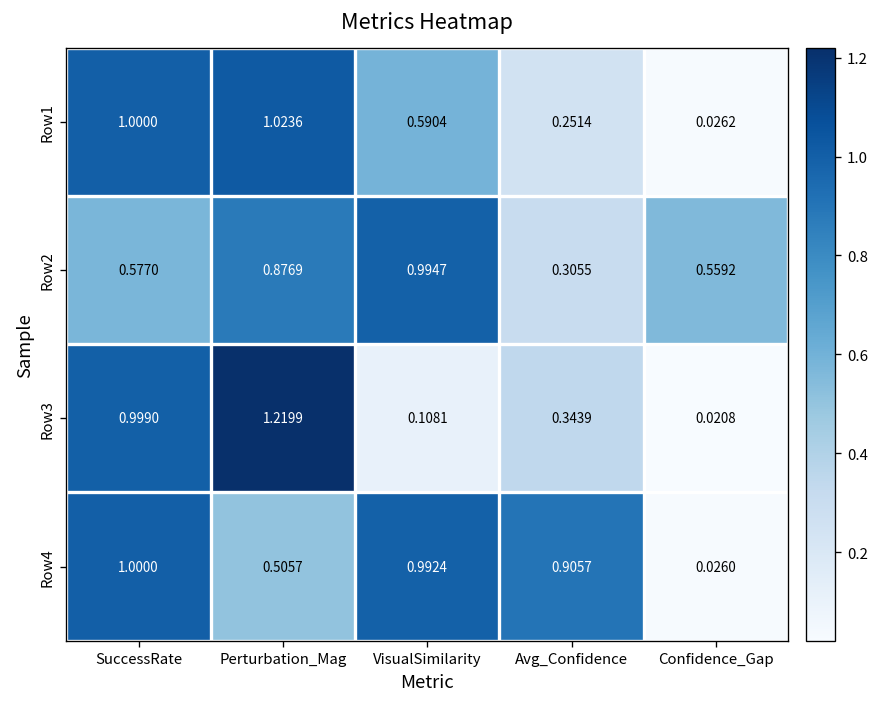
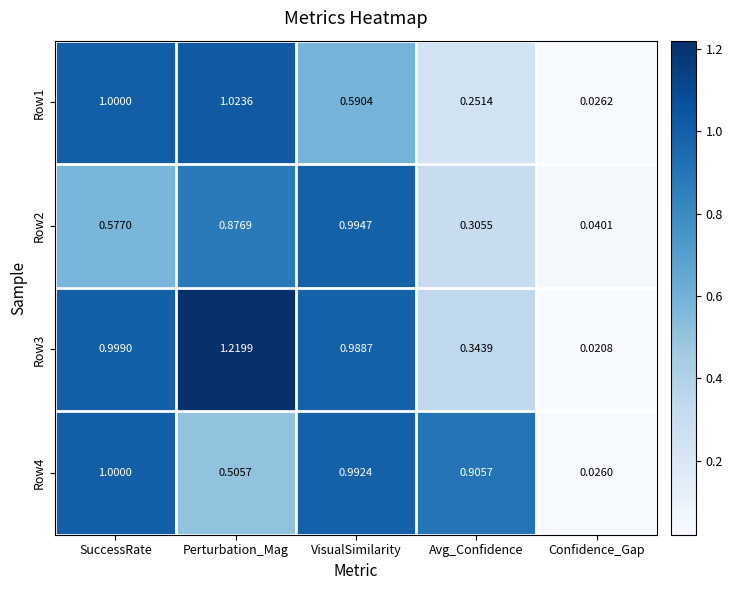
  {
    "Row1": {
      "SuccessRate": 1.0000,
      "Perturbation_Mag": 1.0236,
      "VisualSimilarity": 0.5904,
      "Avg_Confidence": 0.2514,
      "Confidence_Gap": 0.0262
    },
    "Row2": {
      "SuccessRate": 0.5770,
      "Perturbation_Mag": 0.8769,
      "VisualSimilarity": 0.9947,
      "Avg_Confidence": 0.3055,
-     "Confidence_Gap": 0.5592
+     "Confidence_Gap": 0.0401
    },
    "Row3": {
      "SuccessRate": 0.9990,
      "Perturbation_Mag": 1.2199,
-     "VisualSimilarity": 0.1081,
+     "VisualSimilarity": 0.9887,
      "Avg_Confidence": 0.3439,
      "Confidence_Gap": 0.0208
    },
    "Row4": {
      "SuccessRate": 1.0000,
      "Perturbation_Mag": 0.5057,
      "VisualSimilarity": 0.9924,
      "Avg_Confidence": 0.9057,
      "Confidence_Gap": 0.0260
    }
  }
